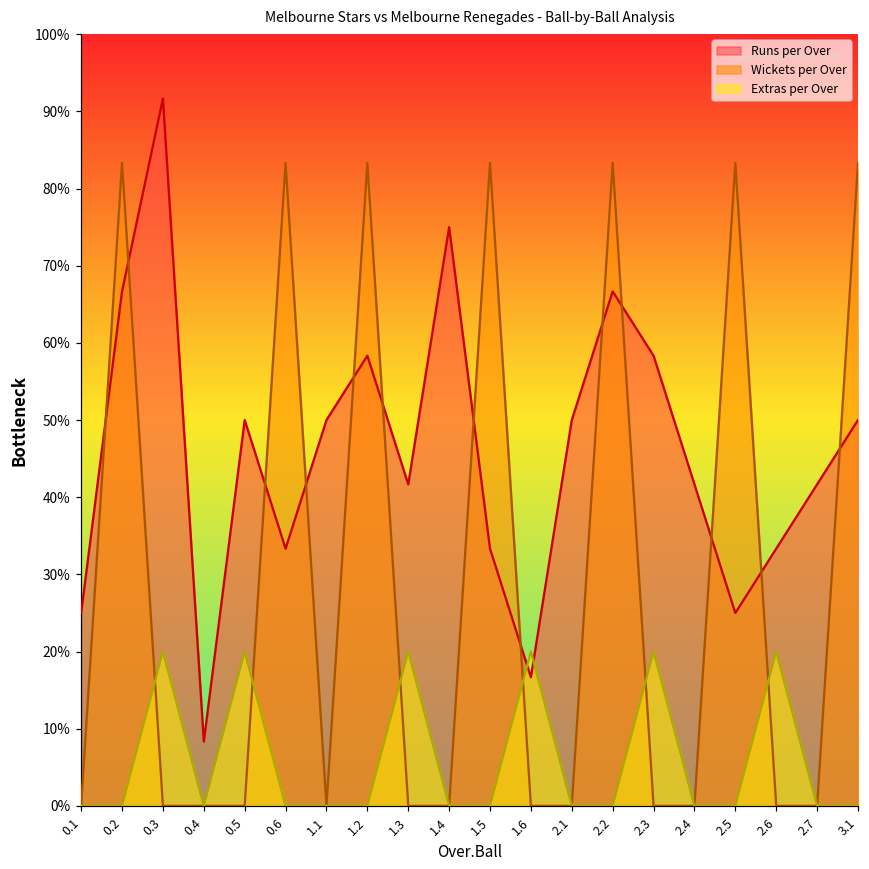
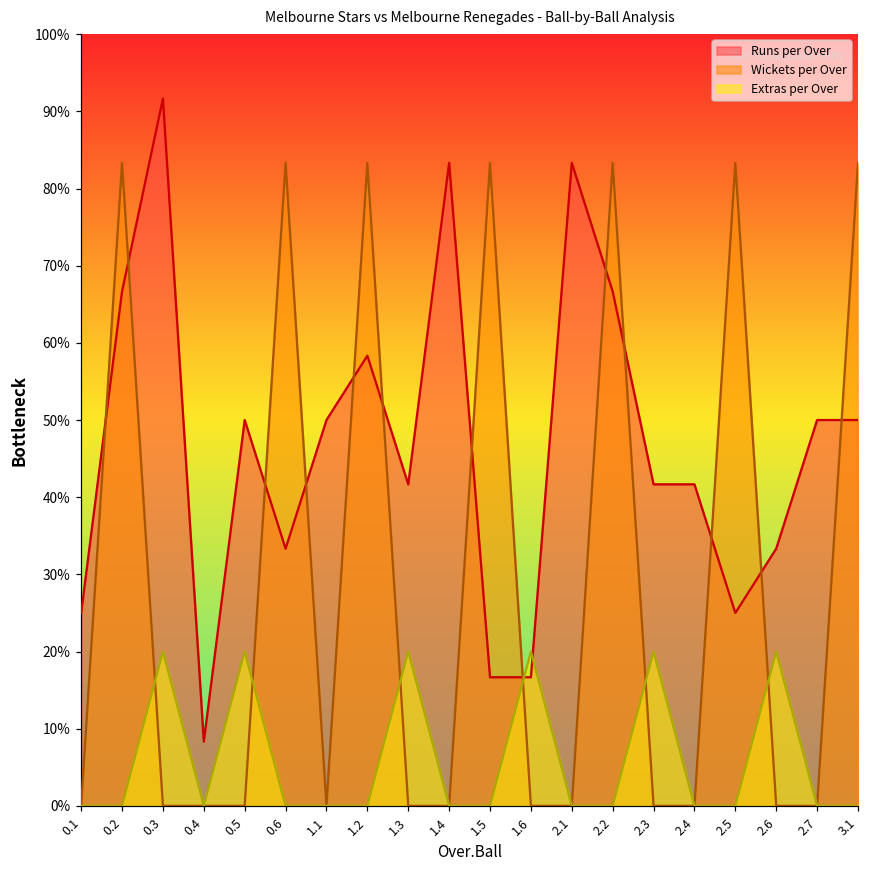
  {
    "Runs per Over": {
      "0.1": "25%",
      "0.2": "67%",
      "0.3": "92%",
      "0.4": "8%",
      "0.5": "50%",
      "0.6": "33%",
      "1.1": "50%",
      "1.2": "58%",
      "1.3": "42%",
-     "1.4": "75%",
-     "1.5": "33%",
+     "1.4": "83%",
+     "1.5": "17%",
      "1.6": "17%",
-     "2.1": "50%",
+     "2.1": "83%",
      "2.2": "67%",
-     "2.3": "58%",
+     "2.3": "42%",
      "2.4": "42%",
      "2.5": "25%",
      "2.6": "33%",
-     "2.7": "42%",
+     "2.7": "50%",
      "3.1": "50%"
    },
    "Wickets per Over": {
      "0.2": "83%",
      "0.3": "0%",
      "0.5": "0%",
      "0.6": "83%",
      "1.2": "83%",
      "1.3": "0%",
      "1.5": "83%",
      "1.6": "0%",
      "2.2": "83%",
      "2.3": "0%",
      "2.5": "83%",
      "2.6": "0%",
      "3.1": "83%"
    },
    "Extras per Over": {
      "0.2": "0%",
      "0.3": "20%",
      "0.5": "20%",
      "0.6": "0%",
      "1.2": "0%",
      "1.3": "20%",
      "1.5": "0%",
      "1.6": "20%",
      "2.2": "0%",
      "2.3": "20%",
      "2.5": "0%",
      "2.6": "20%",
      "3.1": "0%"
    }
  }
